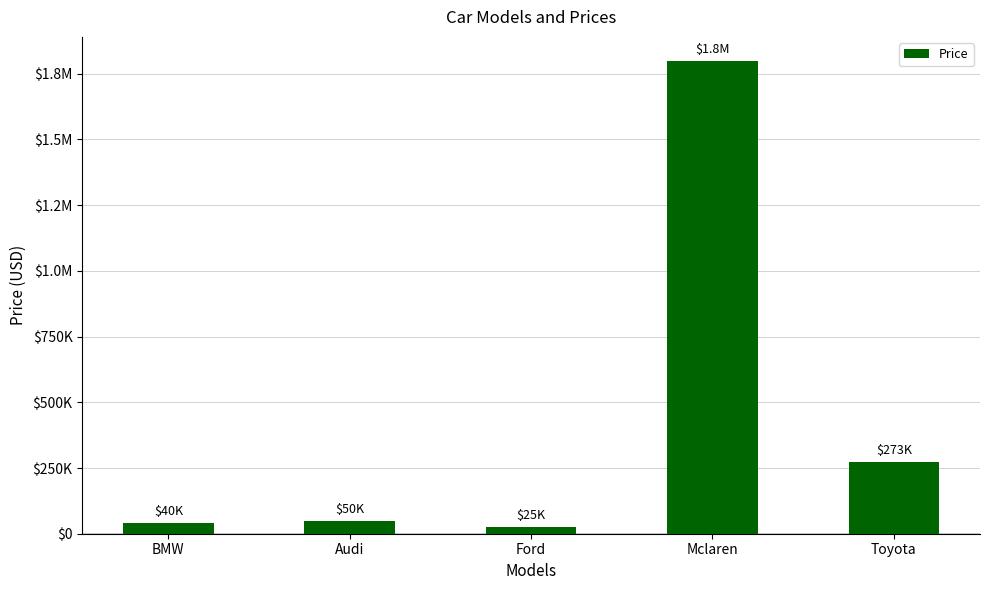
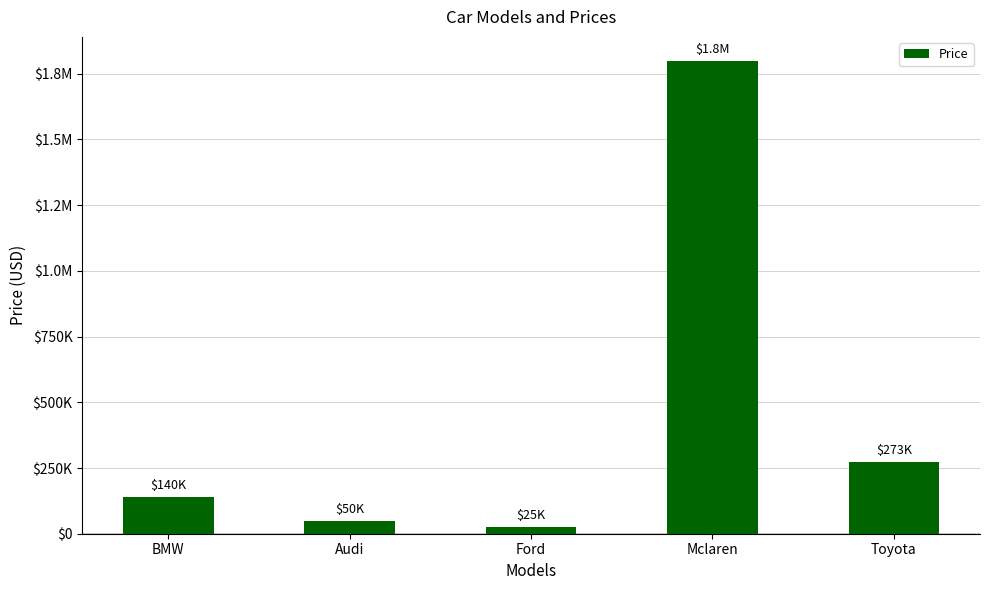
  {
-   "BMW": "$40K",
+   "BMW": "$140K",
    "Audi": "$50K",
    "Ford": "$25K",
    "Mclaren": "$1.8M",
    "Toyota": "$273K"
  }
